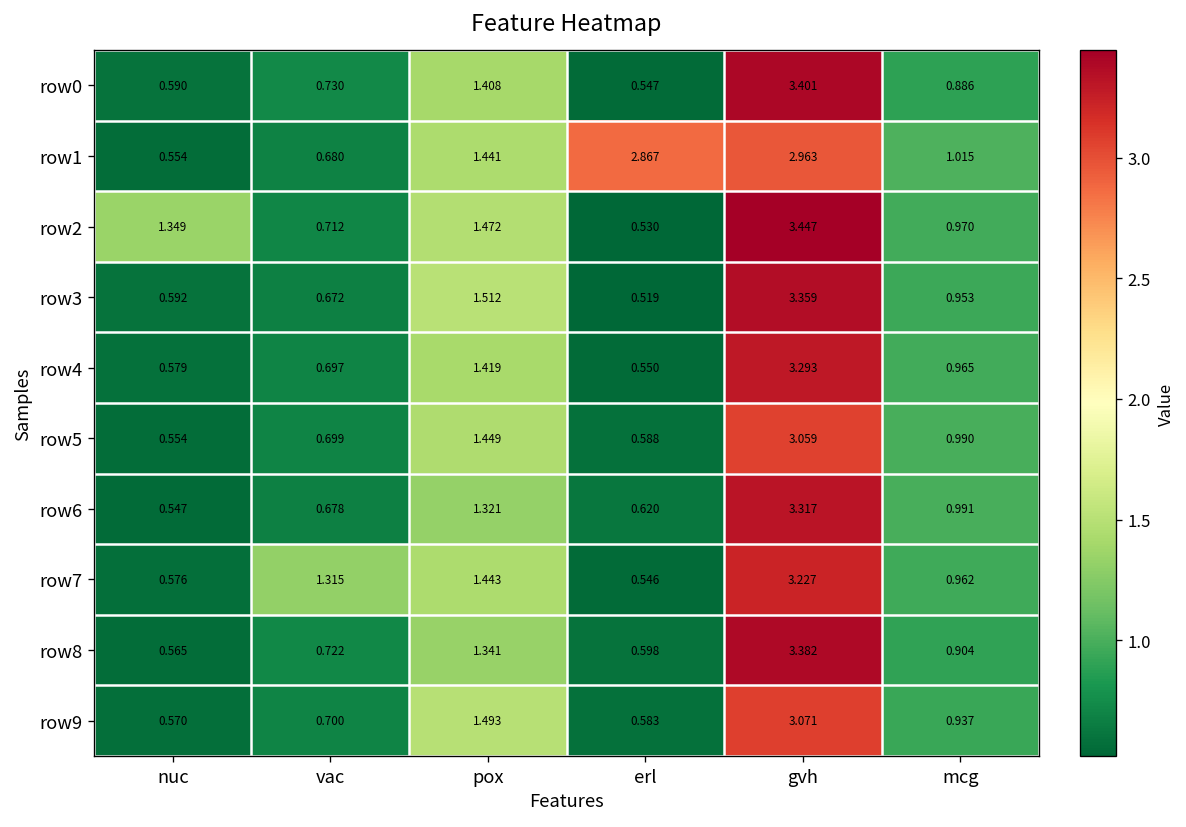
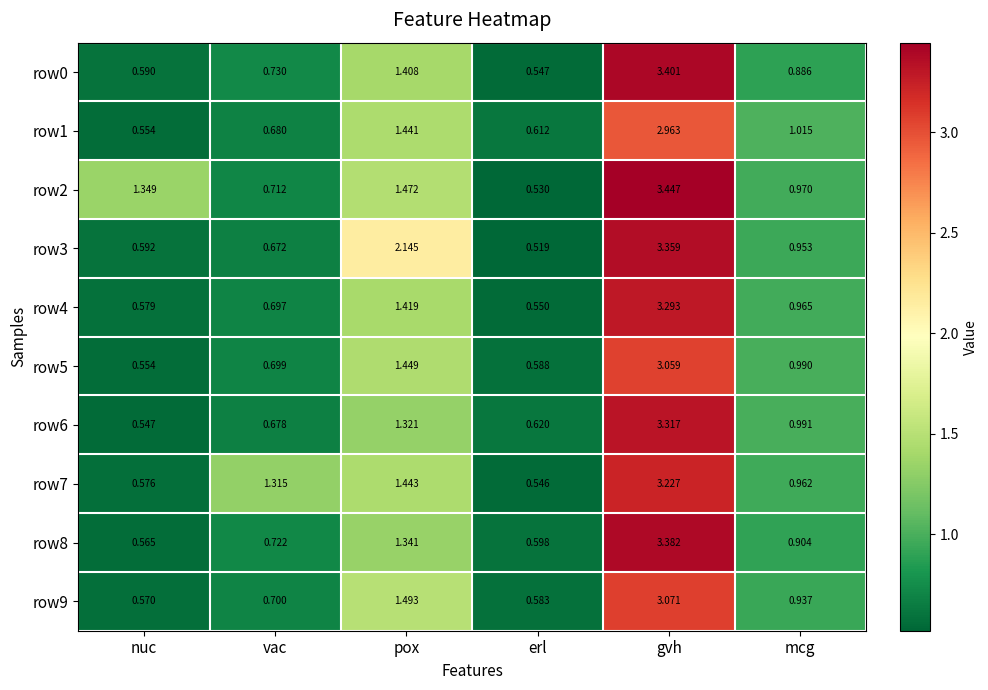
  {
    "row0": {
      "nuc": 0.590,
      "vac": 0.730,
      "pox": 1.408,
      "erl": 0.547,
      "gvh": 3.401,
      "mcg": 0.886
    },
    "row1": {
      "nuc": 0.554,
      "vac": 0.680,
      "pox": 1.441,
-     "erl": 2.867,
+     "erl": 0.612,
      "gvh": 2.963,
      "mcg": 1.015
    },
    "row2": {
      "nuc": 1.349,
      "vac": 0.712,
      "pox": 1.472,
      "erl": 0.530,
      "gvh": 3.447,
      "mcg": 0.970
    },
    "row3": {
      "nuc": 0.592,
      "vac": 0.672,
-     "pox": 1.512,
+     "pox": 2.145,
      "erl": 0.519,
      "gvh": 3.359,
      "mcg": 0.953
    },
    "row4": {
      "nuc": 0.579,
      "vac": 0.697,
      "pox": 1.419,
      "erl": 0.550,
      "gvh": 3.293,
      "mcg": 0.965
    },
    "row5": {
      "nuc": 0.554,
      "vac": 0.699,
      "pox": 1.449,
      "erl": 0.588,
      "gvh": 3.059,
      "mcg": 0.990
    },
    "row6": {
      "nuc": 0.547,
      "vac": 0.678,
      "pox": 1.321,
      "erl": 0.620,
      "gvh": 3.317,
      "mcg": 0.991
    },
    "row7": {
      "nuc": 0.576,
      "vac": 1.315,
      "pox": 1.443,
      "erl": 0.546,
      "gvh": 3.227,
      "mcg": 0.962
    },
    "row8": {
      "nuc": 0.565,
      "vac": 0.722,
      "pox": 1.341,
      "erl": 0.598,
      "gvh": 3.382,
      "mcg": 0.904
    },
    "row9": {
      "nuc": 0.570,
      "vac": 0.700,
      "pox": 1.493,
      "erl": 0.583,
      "gvh": 3.071,
      "mcg": 0.937
    }
  }
